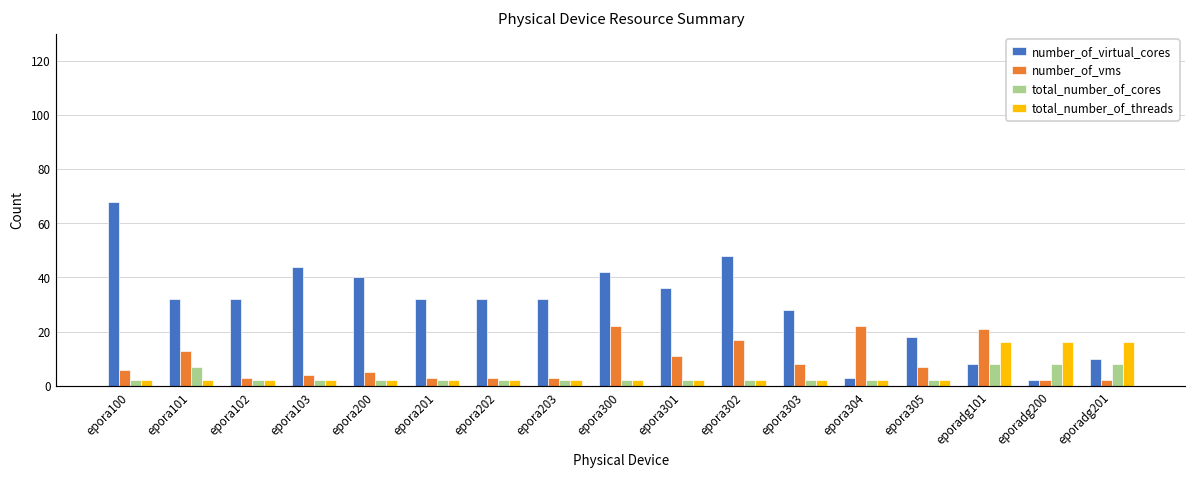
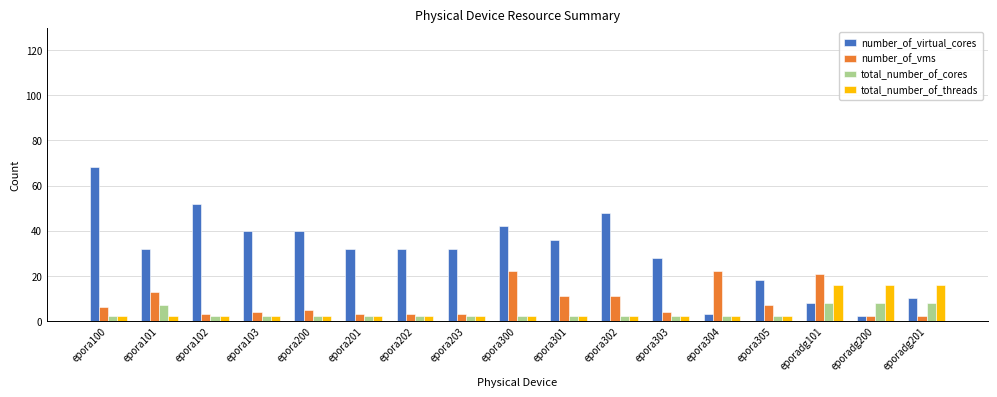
  {
    "number_of_virtual_cores": {
      "epora100": 68,
      "epora101": 32,
-     "epora102": 32,
-     "epora103": 44,
+     "epora102": 52,
+     "epora103": 40,
      "epora200": 40,
      "epora201": 32,
      "epora202": 32,
      "epora203": 32,
      "epora300": 42,
      "epora301": 36,
      "epora302": 48,
      "epora303": 28,
      "epora304": 3,
      "epora305": 18,
      "eporadg101": 8,
      "eporadg200": 2,
      "eporadg201": 10
    },
    "number_of_vms": {
      "epora100": 6,
      "epora101": 13,
      "epora102": 3,
      "epora103": 4,
      "epora200": 5,
      "epora201": 3,
      "epora202": 3,
      "epora203": 3,
      "epora300": 22,
      "epora301": 11,
-     "epora302": 17,
-     "epora303": 8,
+     "epora302": 11,
+     "epora303": 4,
      "epora304": 22,
      "epora305": 7,
      "eporadg101": 21,
      "eporadg200": 2,
      "eporadg201": 2
    },
    "total_number_of_cores": {
      "epora100": 2,
      "epora101": 7,
      "epora102": 2,
      "epora103": 2,
      "epora200": 2,
      "epora201": 2,
      "epora202": 2,
      "epora203": 2,
      "epora300": 2,
      "epora301": 2,
      "epora302": 2,
      "epora303": 2,
      "epora304": 2,
      "epora305": 2,
      "eporadg101": 8,
      "eporadg200": 8,
      "eporadg201": 8
    },
    "total_number_of_threads": {
      "epora100": 2,
      "epora101": 2,
      "epora102": 2,
      "epora103": 2,
      "epora200": 2,
      "epora201": 2,
      "epora202": 2,
      "epora203": 2,
      "epora300": 2,
      "epora301": 2,
      "epora302": 2,
      "epora303": 2,
      "epora304": 2,
      "epora305": 2,
      "eporadg101": 16,
      "eporadg200": 16,
      "eporadg201": 16
    }
  }
